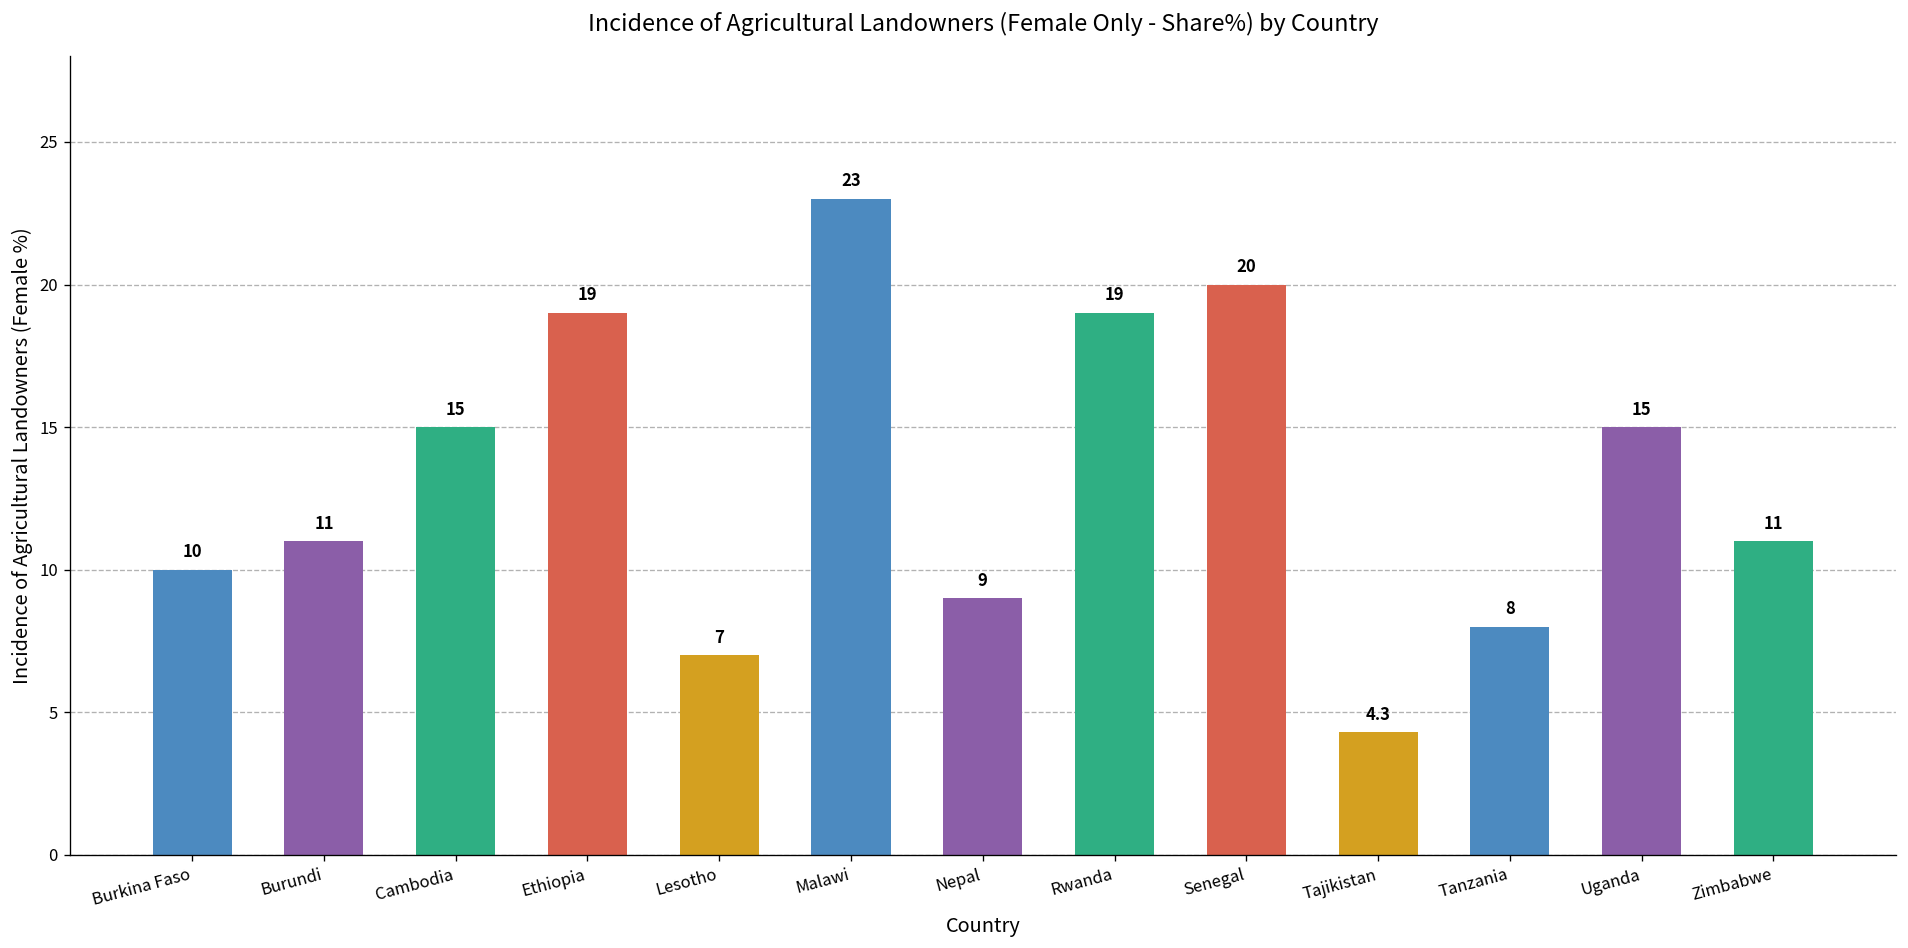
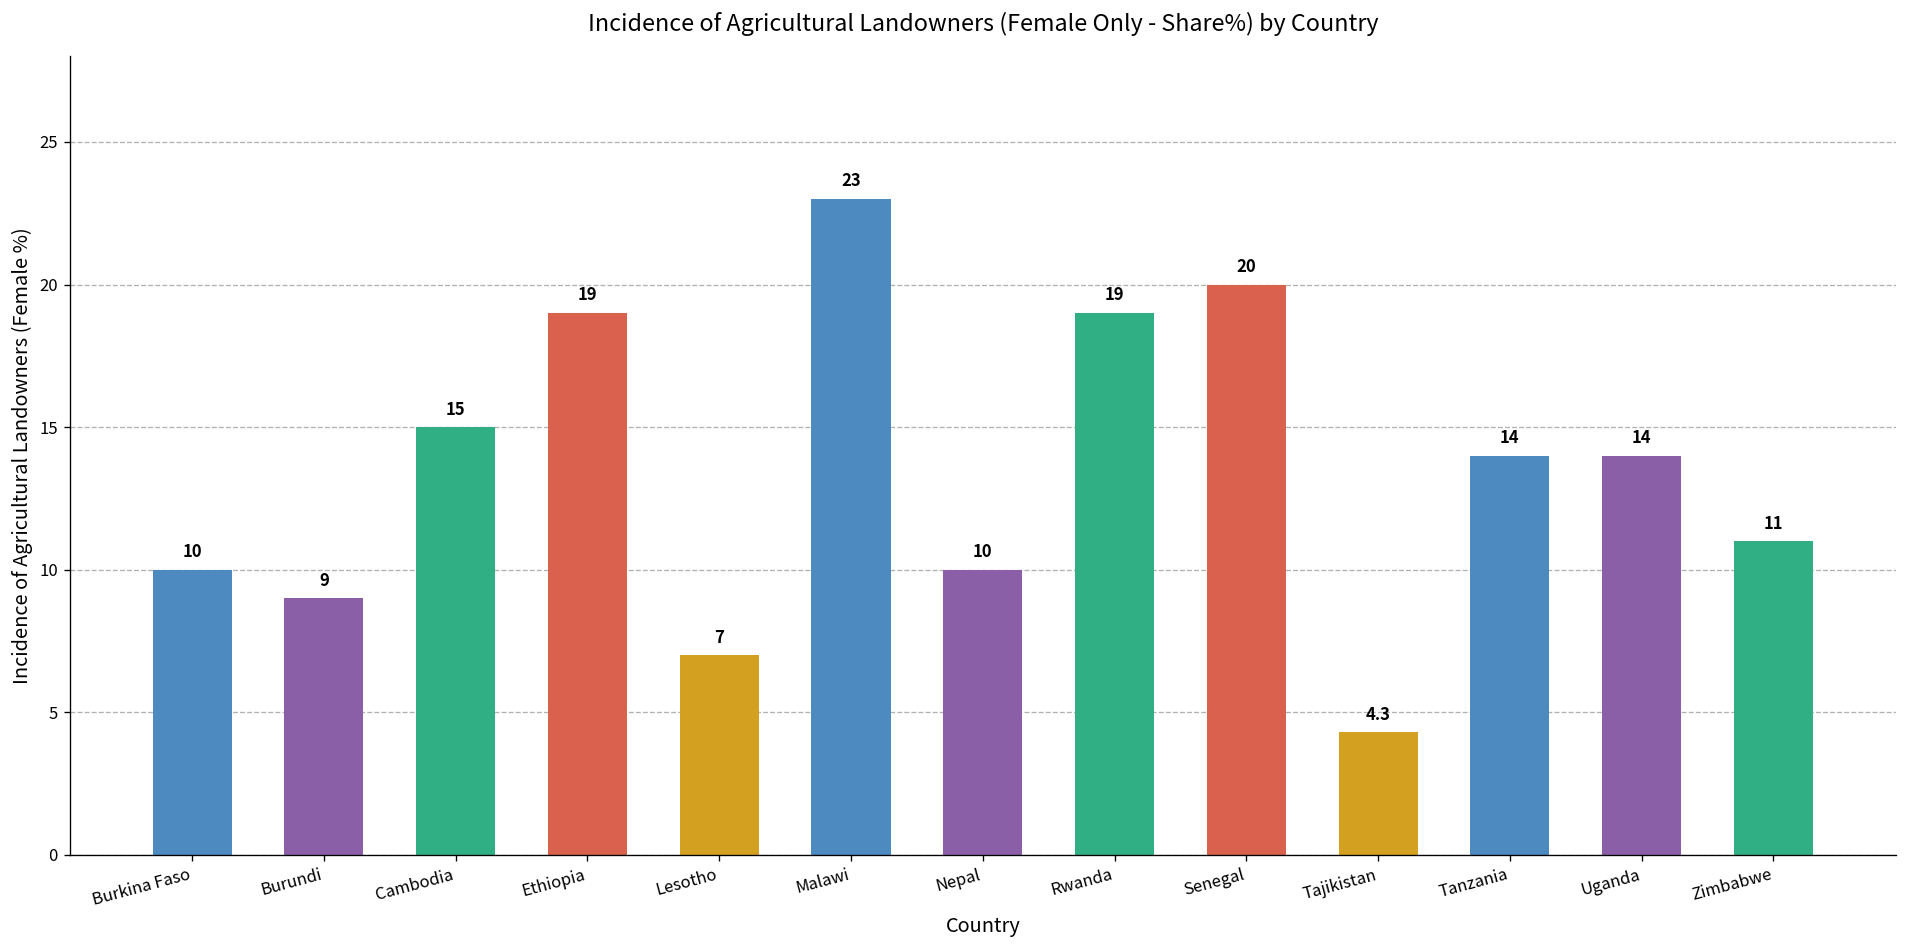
  {
    "Burkina Faso": 10,
-   "Burundi": 11,
+   "Burundi": 9,
    "Cambodia": 15,
    "Ethiopia": 19,
    "Lesotho": 7,
    "Malawi": 23,
-   "Nepal": 9,
+   "Nepal": 10,
    "Rwanda": 19,
    "Senegal": 20,
    "Tajikistan": 4.3,
-   "Tanzania": 8,
-   "Uganda": 15,
+   "Tanzania": 14,
+   "Uganda": 14,
    "Zimbabwe": 11
  }
